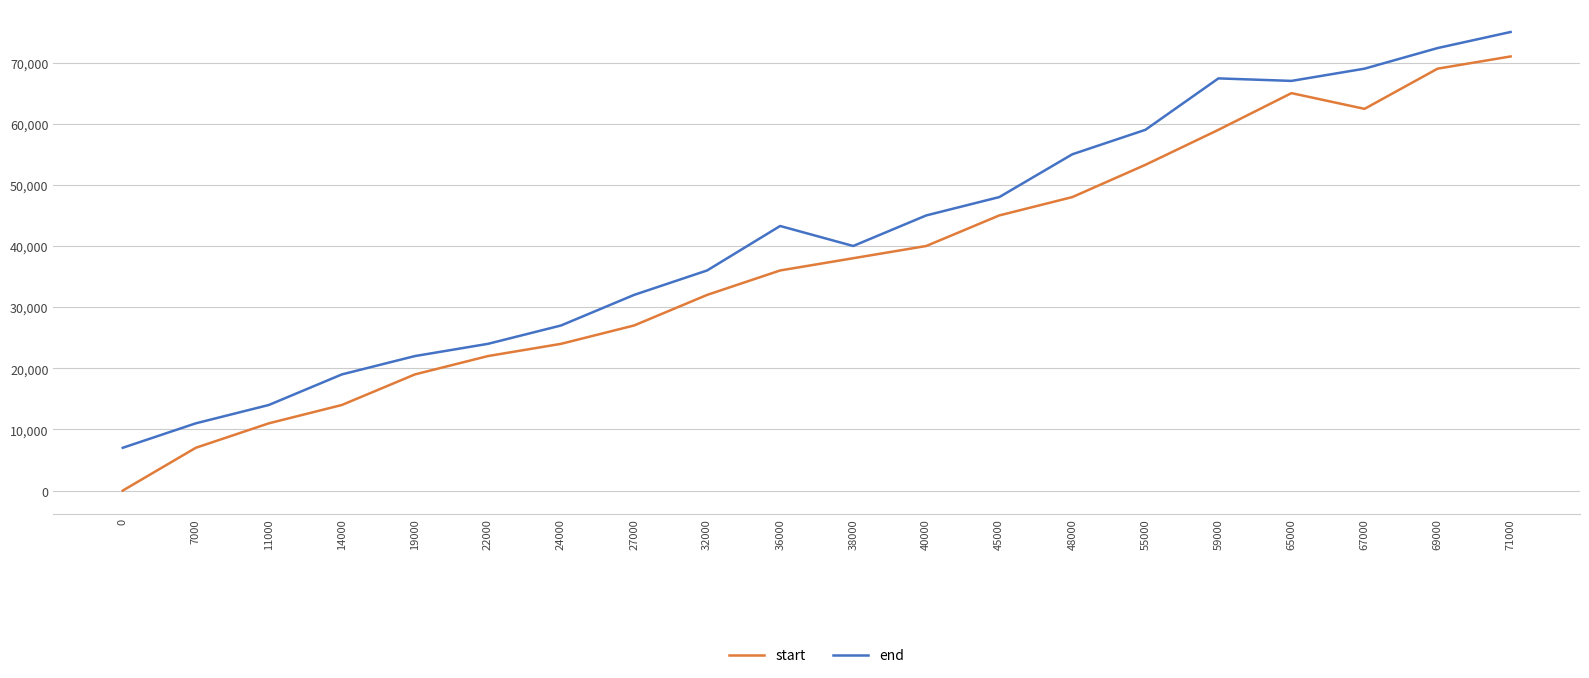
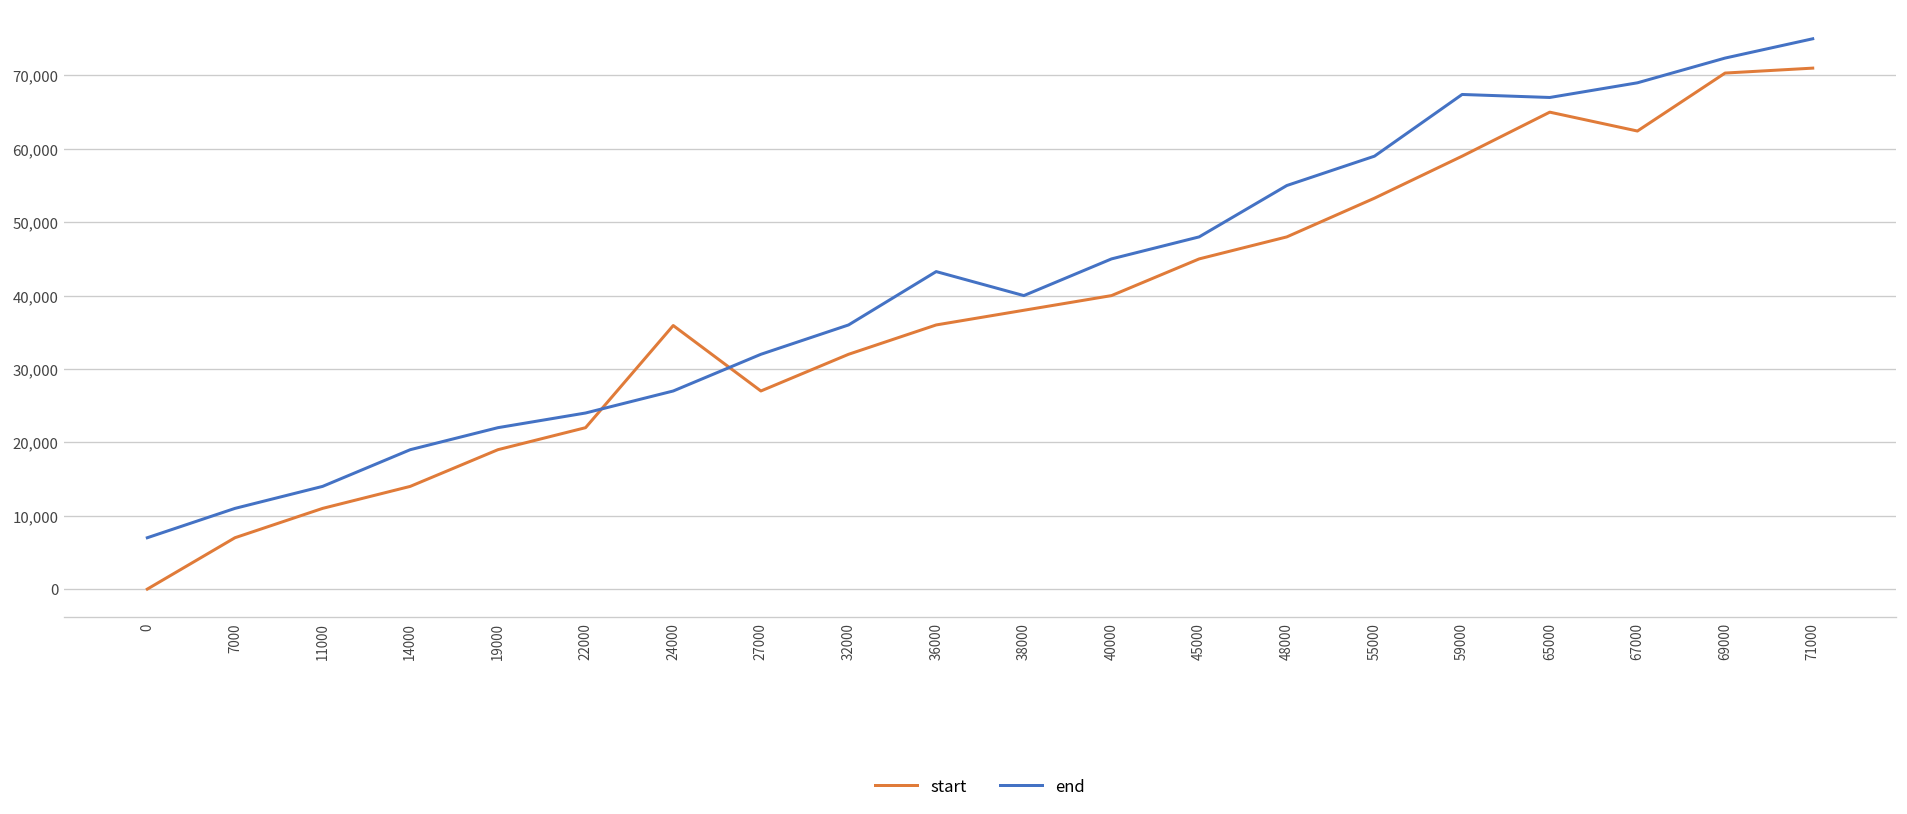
  {
    "start": {
      "0": "0",
      "7000": "7,000",
      "11000": "11,000",
      "14000": "14,000",
      "19000": "19,000",
      "22000": "22,000",
-     "24000": "24,000",
+     "24000": "36,000",
      "27000": "27,000",
      "32000": "32,000",
      "36000": "36,000",
      "38000": "38,000",
      "40000": "40,000",
      "45000": "45,000",
      "48000": "48,000",
      "55000": "53,000",
      "59000": "59,000",
      "65000": "65,000",
      "67000": "62,000",
-     "69000": "69,000",
+     "69000": "70,000",
      "71000": "71,000"
    },
    "end": {
      "0": "7,000",
      "7000": "11,000",
      "11000": "14,000",
      "14000": "19,000",
      "19000": "22,000",
      "22000": "24,000",
      "24000": "27,000",
      "27000": "32,000",
      "32000": "36,000",
      "36000": "43,000",
      "38000": "40,000",
      "40000": "45,000",
      "45000": "48,000",
      "48000": "55,000",
      "55000": "59,000",
      "59000": "67,000",
      "65000": "67,000",
      "67000": "69,000",
      "69000": "72,000",
      "71000": "75,000"
    }
  }
